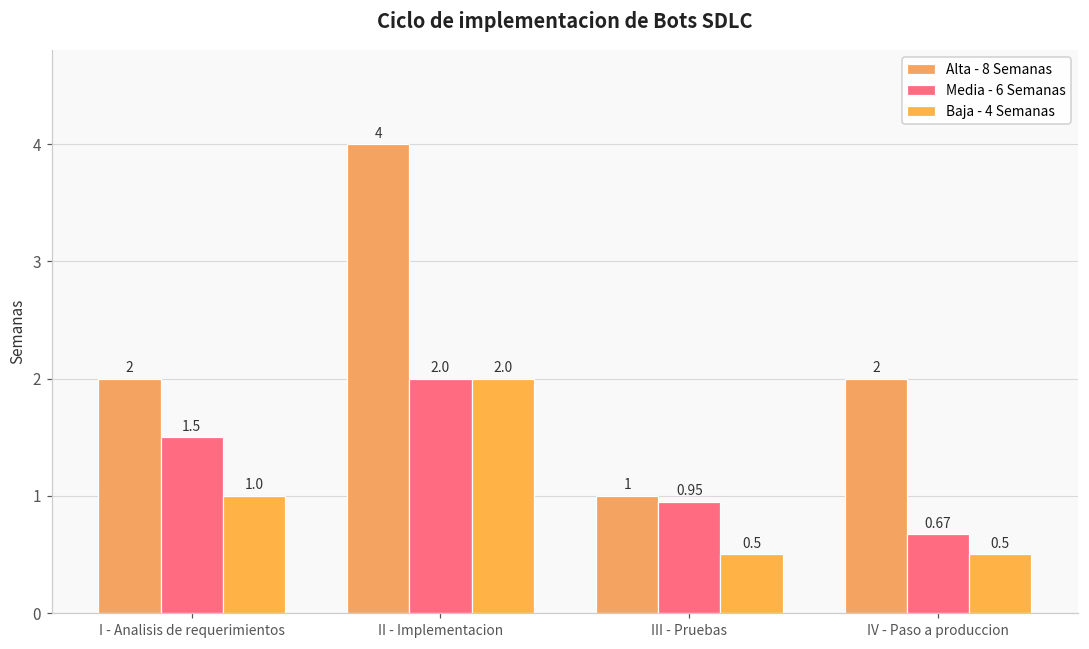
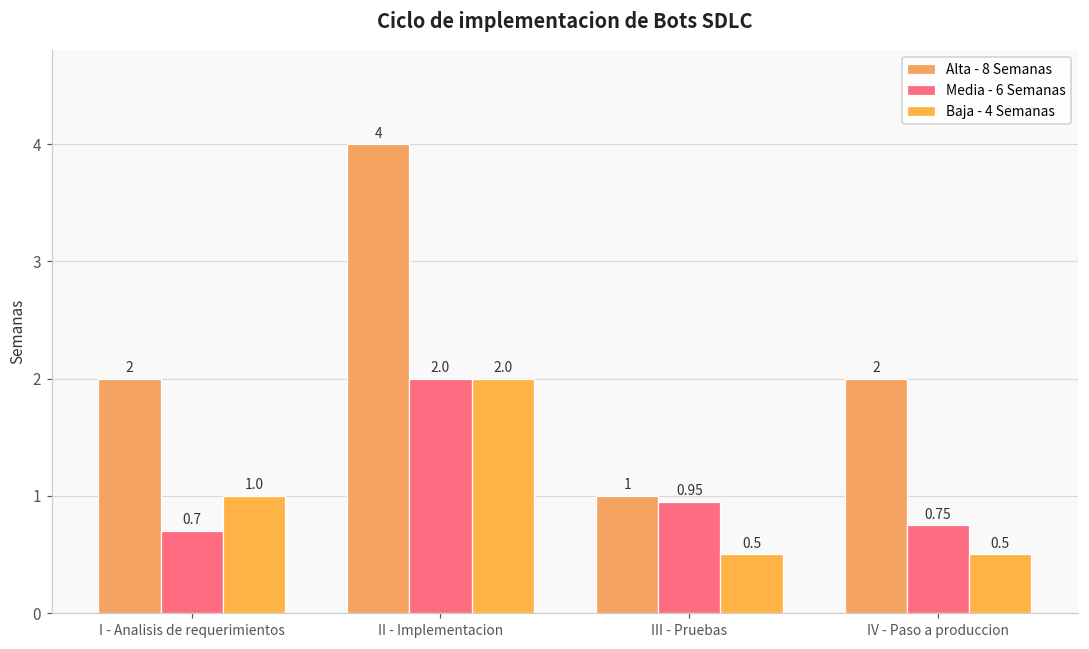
  {
    "Media - 6 Semanas": {
-     "I - Analisis de requerimientos": 1.5,
+     "I - Analisis de requerimientos": 0.7,
      "II - Implementacion": 2.0,
      "III - Pruebas": 0.95,
-     "IV - Paso a produccion": 0.67
+     "IV - Paso a produccion": 0.75
    }
  }
